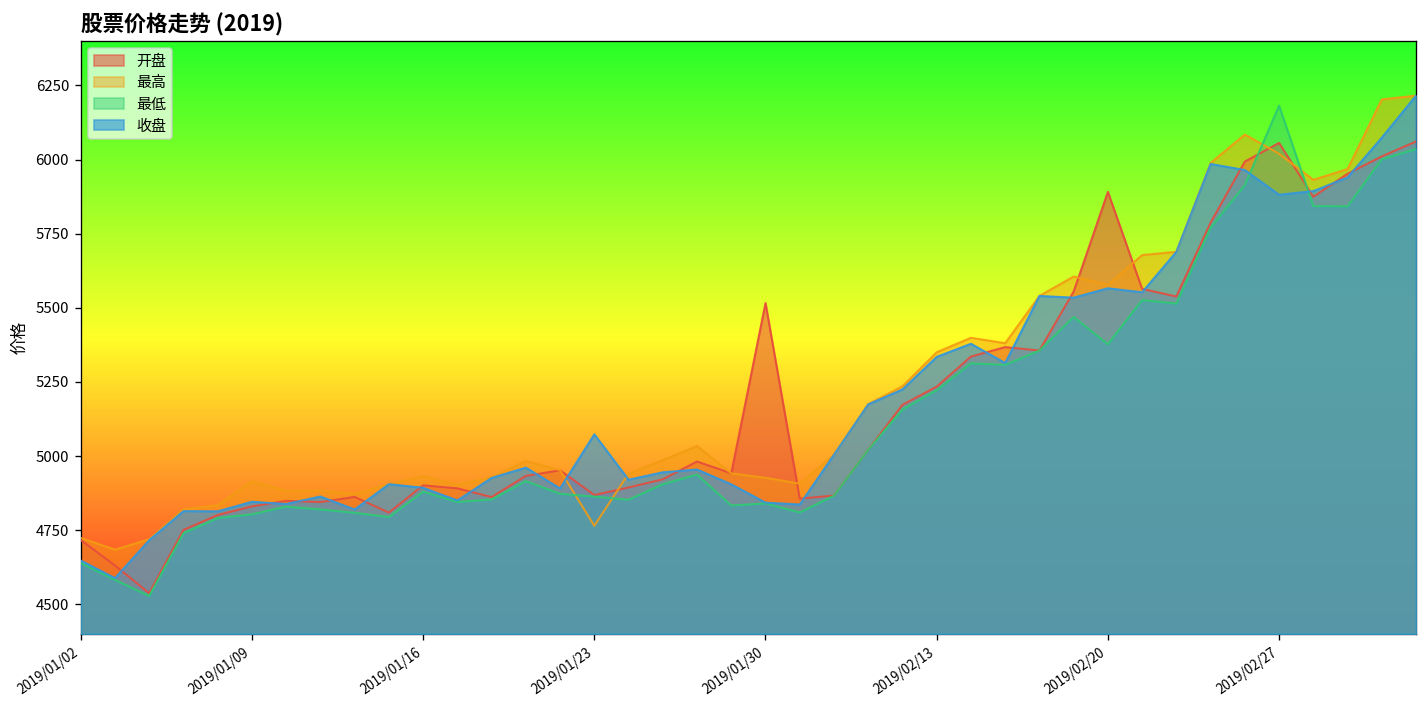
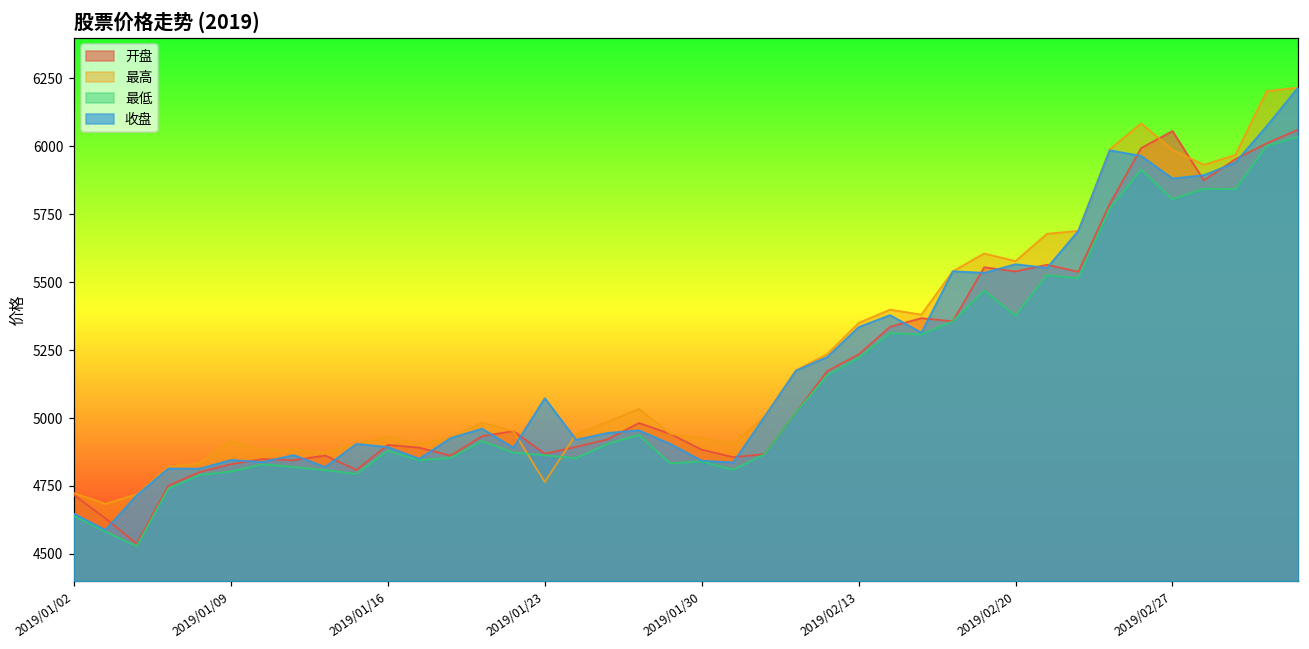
  {
    "开盘": {
      "2019/01/09": 4830,
-     "2019/01/30": 5520,
+     "2019/01/30": 4880,
      "2019/02/13": 5230,
-     "2019/02/20": 5890,
+     "2019/02/20": 5540,
      "2019/02/27": 6060
    },
    "最高": {
      "2019/01/09": 4920,
      "2019/01/16": 4930,
      "2019/01/23": 4760,
      "2019/01/30": 4930,
      "2019/02/13": 5350,
      "2019/02/20": 5580,
-     "2019/02/27": 6020
+     "2019/02/27": 5990
    },
    "最低": {
      "2019/01/09": 4800,
      "2019/01/16": 4880,
      "2019/02/13": 5220,
      "2019/02/20": 5380,
-     "2019/02/27": 6180
+     "2019/02/27": 5810
    },
    "收盘": {
      "2019/01/09": 4850,
      "2019/01/23": 5070,
      "2019/02/13": 5330,
      "2019/02/20": 5570,
      "2019/02/27": 5880
    }
  }
